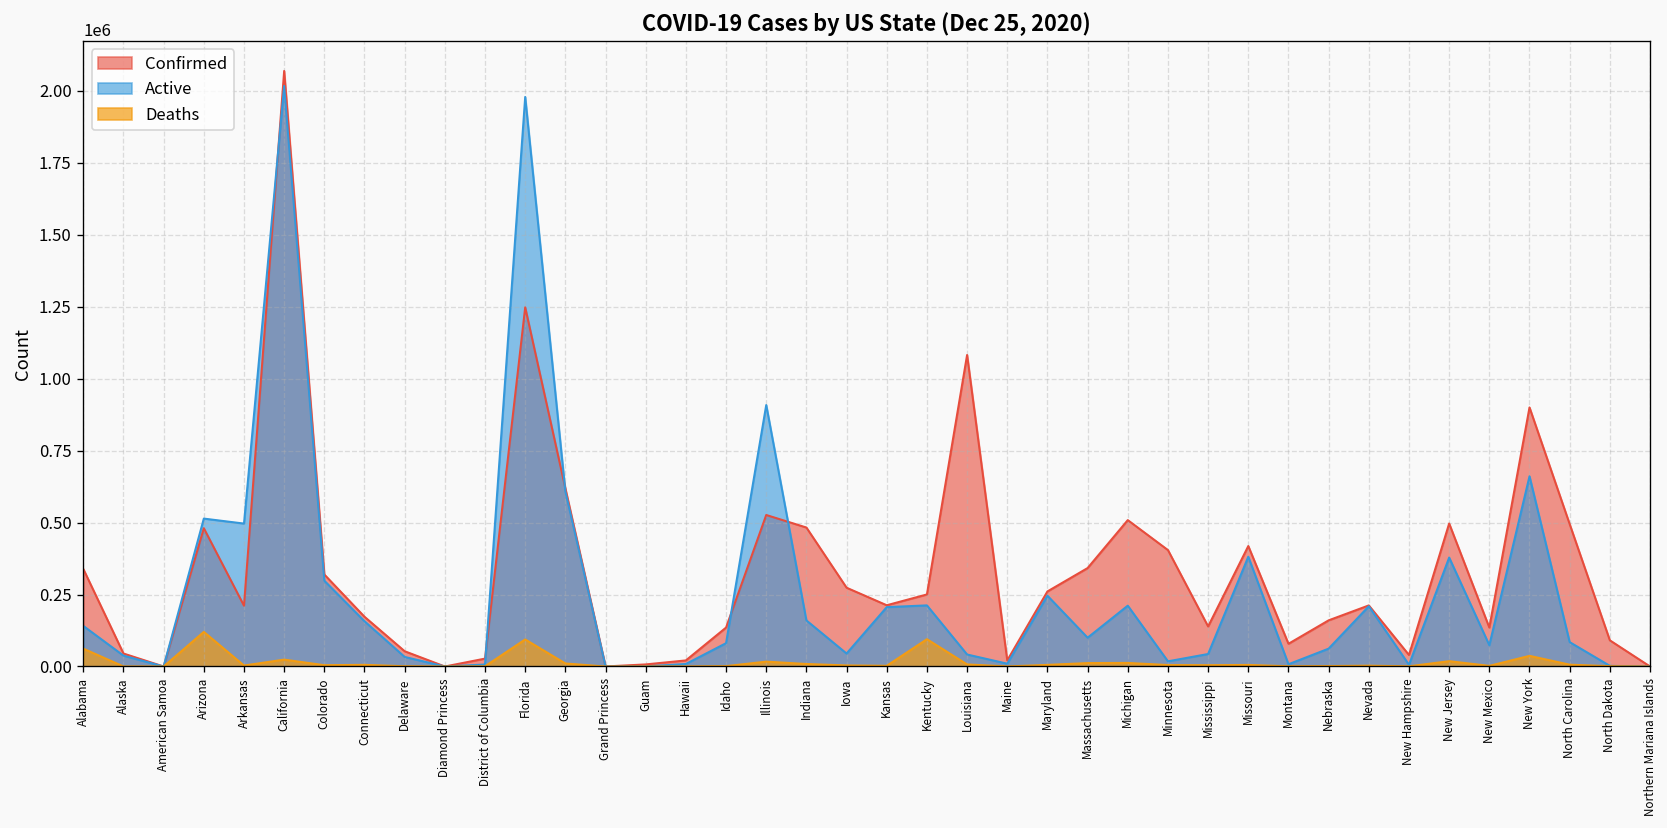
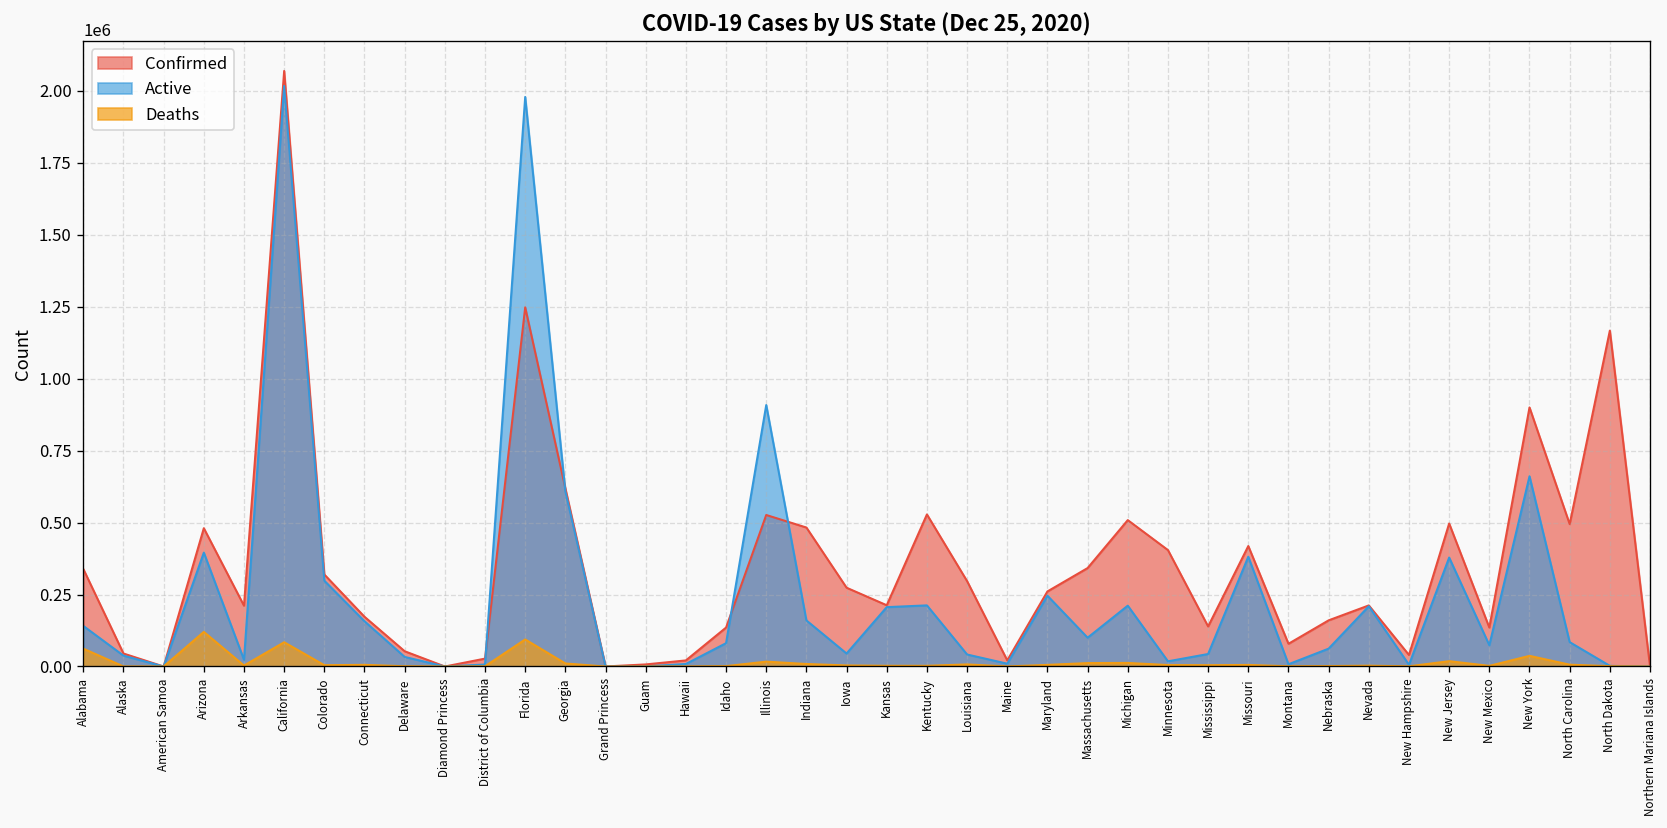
  {
    "Confirmed": {
      "Alabama": 340000,
      "Arizona": 480000,
      "Arkansas": 210000,
      "California": 2070000,
      "Colorado": 320000,
      "Connecticut": 170000,
      "Delaware": 50000,
      "District of Columbia": 30000,
      "Florida": 1250000,
      "Hawaii": 20000,
      "Idaho": 140000,
      "Illinois": 530000,
      "Indiana": 480000,
      "Iowa": 270000,
-     "Kentucky": 250000,
-     "Louisiana": 1080000,
+     "Kentucky": 530000,
+     "Louisiana": 300000,
      "Maine": 20000,
      "Maryland": 260000,
      "Massachusetts": 340000,
      "Michigan": 510000,
      "Minnesota": 400000,
      "Mississippi": 140000,
      "Missouri": 420000,
      "Montana": 80000,
      "Nebraska": 160000,
      "New Hampshire": 40000,
      "New Jersey": 500000,
      "New Mexico": 140000,
      "New York": 900000,
      "North Carolina": 490000,
-     "North Dakota": 90000
+     "North Dakota": 1170000
    },
    "Active": {
      "Alabama": 140000,
-     "Arizona": 510000,
-     "Arkansas": 500000,
+     "Arizona": 400000,
+     "Arkansas": 20000,
      "California": 2020000,
      "Colorado": 300000,
      "Connecticut": 160000,
      "Delaware": 30000,
      "Florida": 1980000,
      "Idaho": 80000,
      "Illinois": 910000,
      "Indiana": 160000,
      "Iowa": 50000,
      "Kentucky": 210000,
      "Louisiana": 40000,
      "Maryland": 250000,
      "Massachusetts": 100000,
      "Michigan": 210000,
      "Minnesota": 20000,
      "Mississippi": 40000,
      "Missouri": 380000,
      "Nebraska": 60000,
      "New Jersey": 380000,
      "New Mexico": 70000,
      "New York": 660000,
      "North Carolina": 80000
    },
    "Deaths": {
      "Alabama": 60000,
      "Alaska": 0,
      "Arizona": 120000,
      "Arkansas": 0,
-     "California": 20000,
+     "California": 80000,
      "Colorado": 0,
      "Connecticut": 10000,
      "Delaware": 0,
      "Florida": 90000,
      "Georgia": 10000,
      "Idaho": 0,
      "Illinois": 20000,
      "Indiana": 10000,
      "Iowa": 0,
      "Kansas": 0,
-     "Kentucky": 90000,
+     "Kentucky": 0,
      "Louisiana": 10000,
      "Maryland": 10000,
      "Massachusetts": 10000,
      "Michigan": 10000,
      "Minnesota": 10000,
      "Mississippi": 0,
      "Missouri": 10000,
      "Nebraska": 0,
      "Nevada": 0,
      "New Jersey": 20000,
      "New Mexico": 0,
      "New York": 40000,
      "North Carolina": 10000
    }
  }
